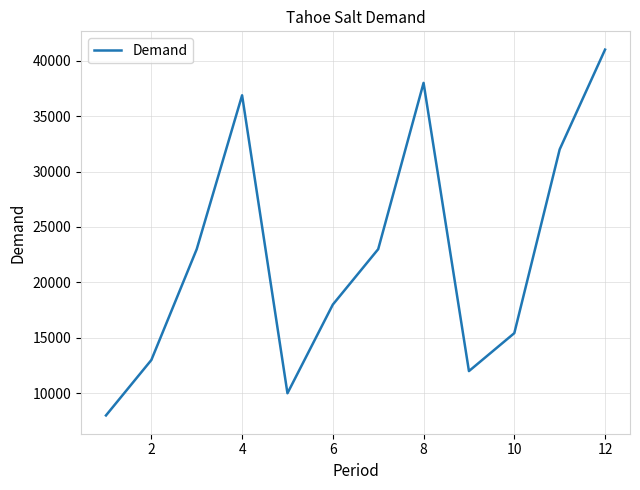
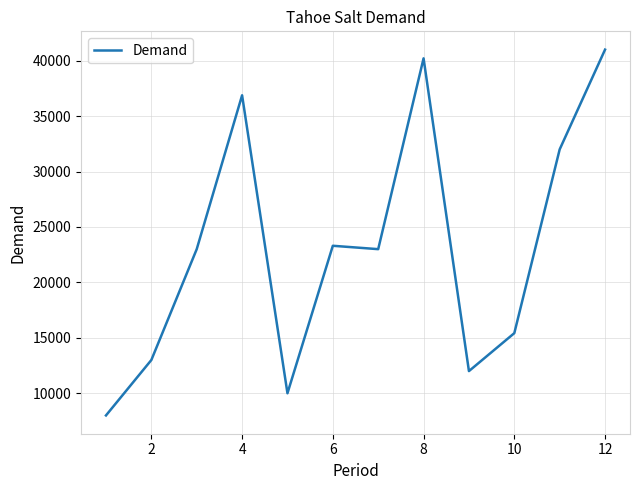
  {
    "2": 13000,
    "4": 36900,
-   "6": 18000,
-   "8": 38000,
+   "6": 23300,
+   "8": 40200,
    "10": 15400,
    "12": 41000
  }
